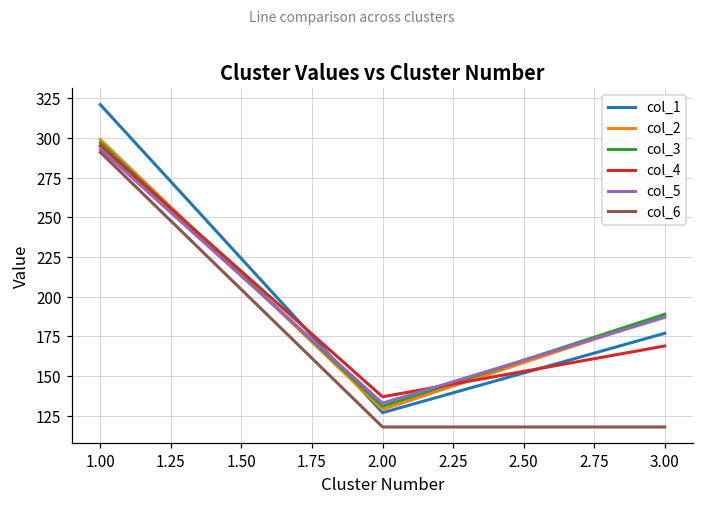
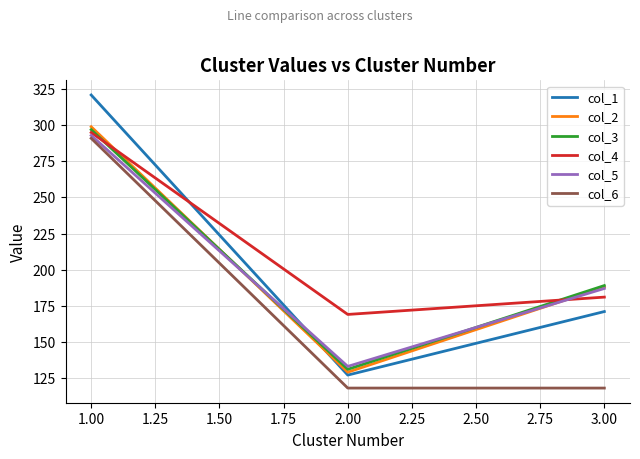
  {
    "col_1": {
      "1.00": 321,
      "2.00": 127,
-     "3.00": 177
+     "3.00": 171
    },
    "col_2": {
      "1.00": 299,
      "2.00": 129
    },
    "col_3": {
      "1.00": 297,
      "2.00": 131
    },
    "col_4": {
      "1.00": 295,
-     "2.00": 137,
-     "3.00": 169
+     "2.00": 169,
+     "3.00": 181
    },
    "col_5": {
      "1.00": 293,
      "2.00": 133
    },
    "col_6": {
      "1.00": 291,
      "2.00": 118,
      "3.00": 118
    }
  }
